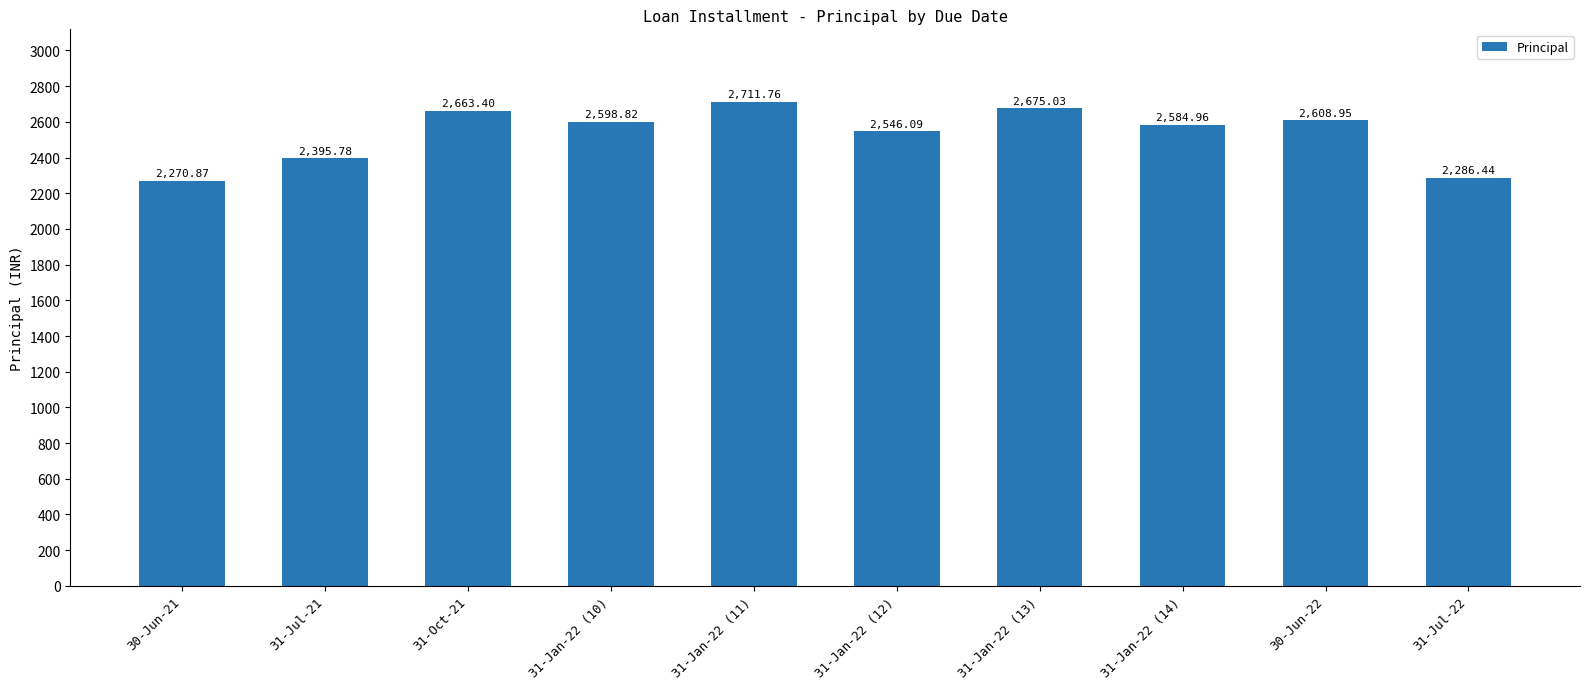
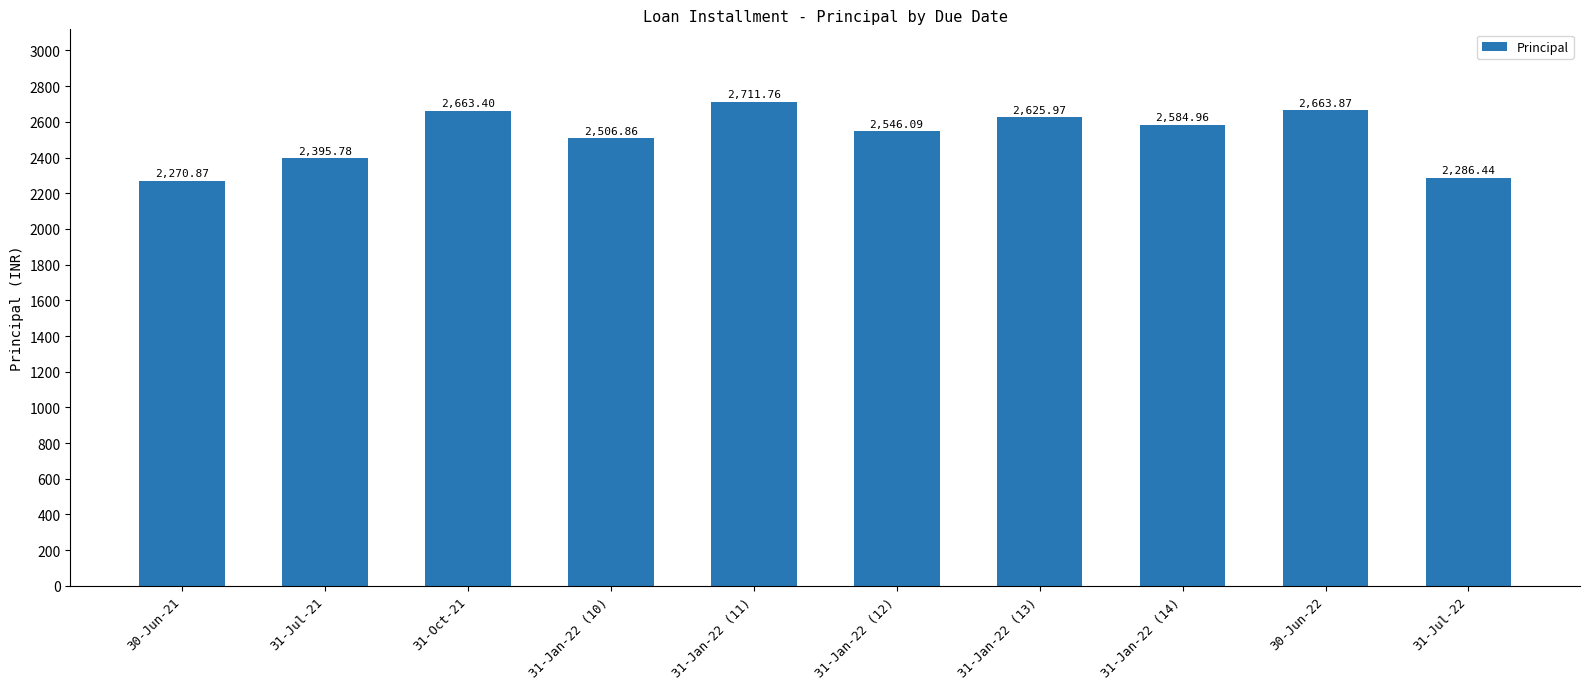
  {
    "30-Jun-21": "2,270.87",
    "31-Jul-21": "2,395.78",
    "31-Oct-21": "2,663.40",
-   "31-Jan-22 (10)": "2,598.82",
+   "31-Jan-22 (10)": "2,506.86",
    "31-Jan-22 (11)": "2,711.76",
    "31-Jan-22 (12)": "2,546.09",
-   "31-Jan-22 (13)": "2,675.03",
+   "31-Jan-22 (13)": "2,625.97",
    "31-Jan-22 (14)": "2,584.96",
-   "30-Jun-22": "2,608.95",
+   "30-Jun-22": "2,663.87",
    "31-Jul-22": "2,286.44"
  }
